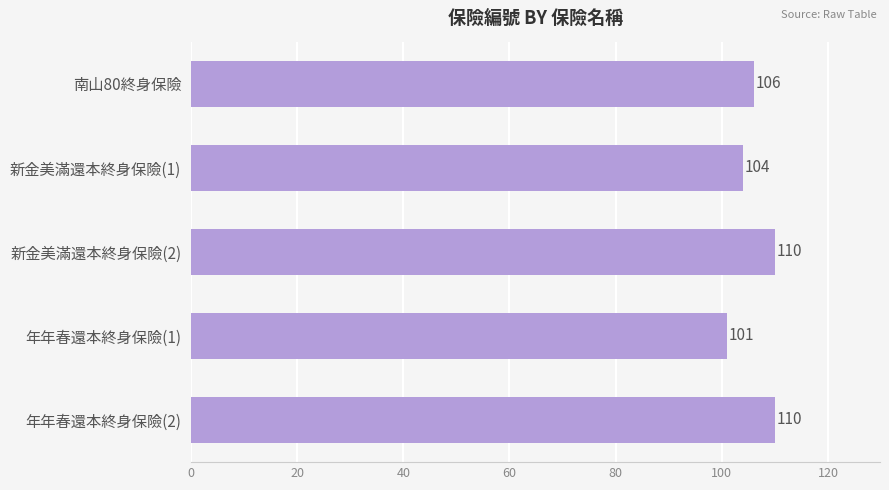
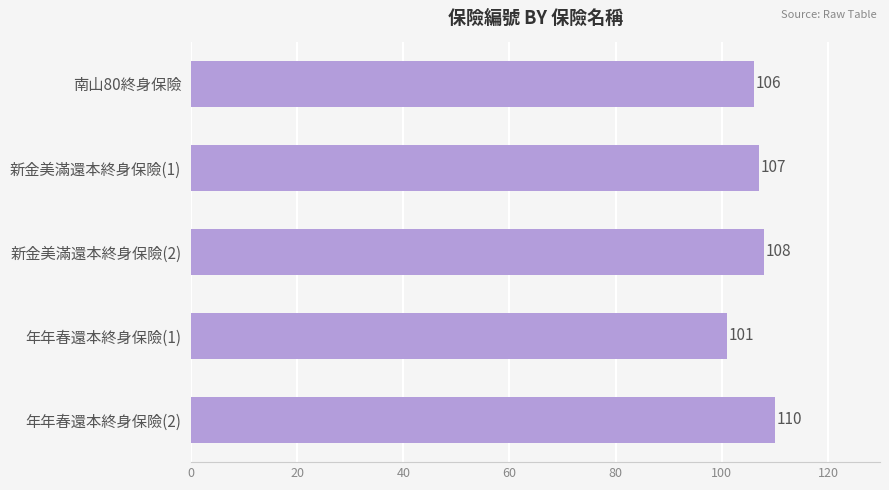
  {
    "南山80終身保險": 106,
-   "新金美滿還本終身保險(1)": 104,
-   "新金美滿還本終身保險(2)": 110,
+   "新金美滿還本終身保險(1)": 107,
+   "新金美滿還本終身保險(2)": 108,
    "年年春還本終身保險(1)": 101,
    "年年春還本終身保險(2)": 110
  }
